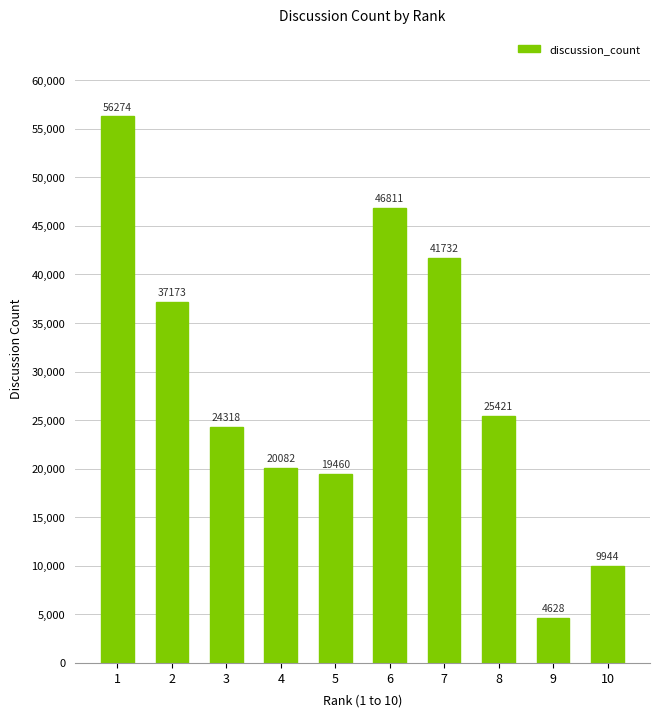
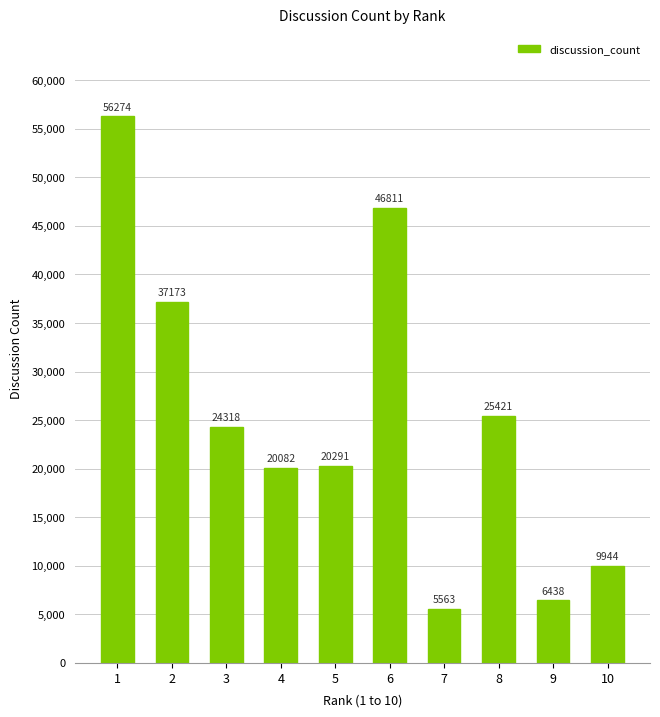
  {
    "1": 56274,
    "2": 37173,
    "3": 24318,
    "4": 20082,
-   "5": 19460,
+   "5": 20291,
    "6": 46811,
-   "7": 41732,
+   "7": 5563,
    "8": 25421,
-   "9": 4628,
+   "9": 6438,
    "10": 9944
  }
